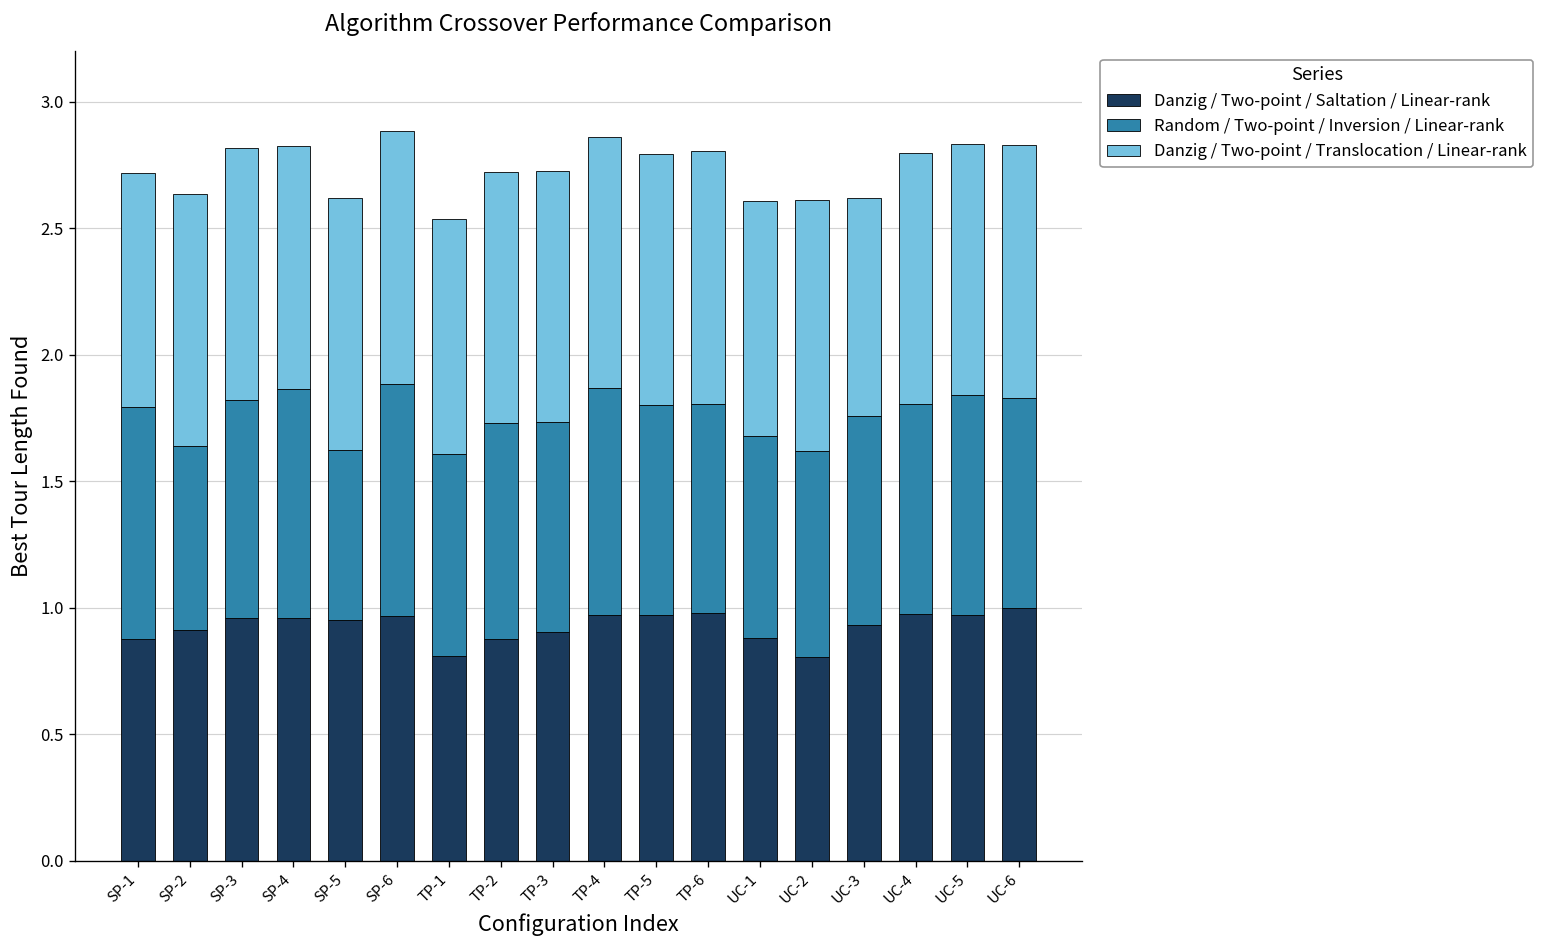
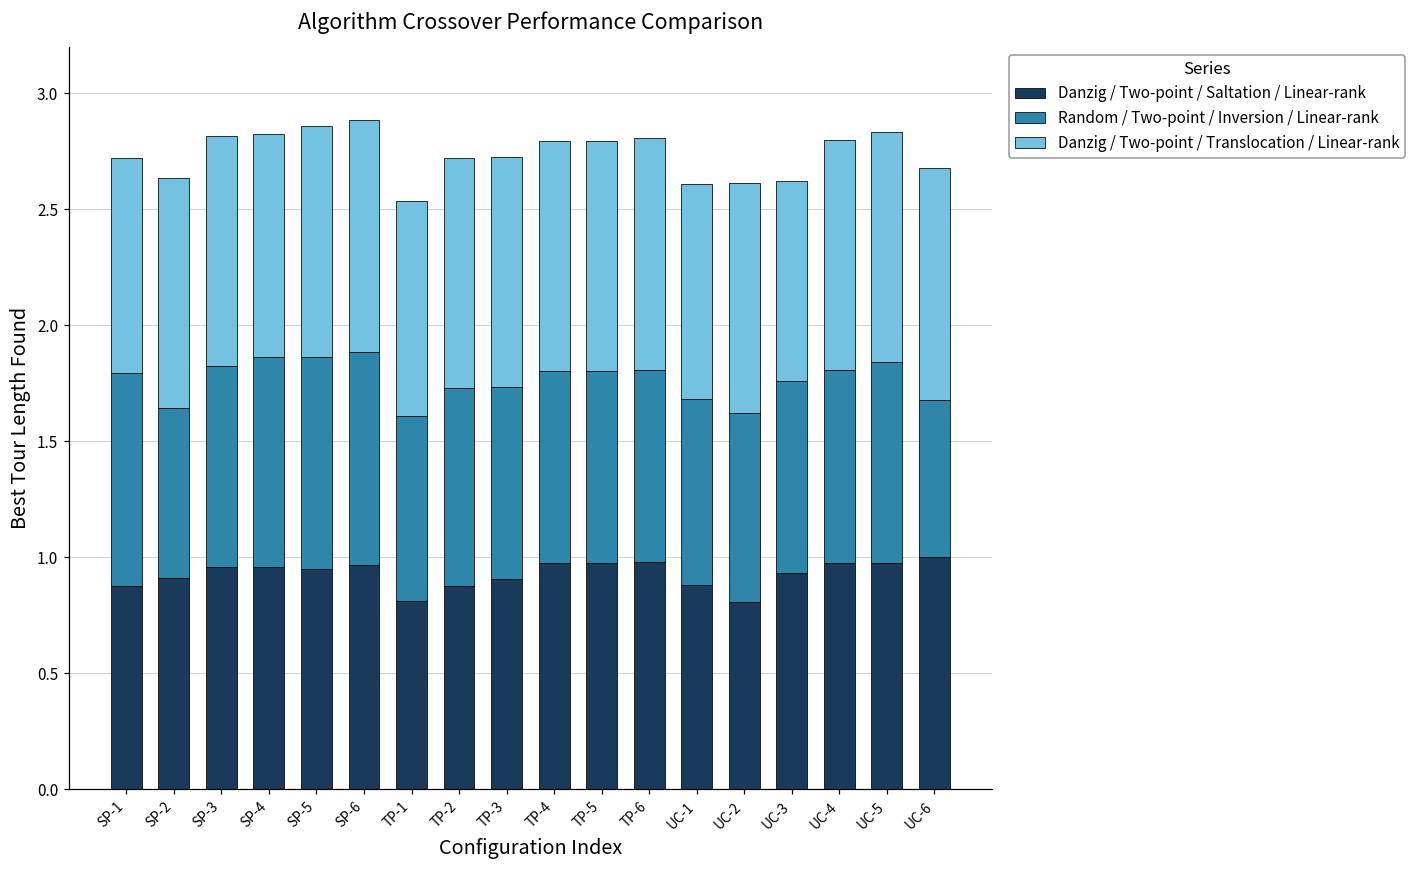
  {
    "Danzig / Two-point / Saltation / Linear-rank": {
      "SP-1": 0.88,
      "SP-2": 0.91,
      "SP-3": 0.96,
      "SP-4": 0.96,
      "SP-5": 0.95,
      "SP-6": 0.97,
      "TP-1": 0.81,
      "TP-2": 0.88,
      "TP-3": 0.91,
      "TP-4": 0.97,
      "TP-5": 0.97,
      "TP-6": 0.98,
      "UC-1": 0.88,
      "UC-2": 0.81,
      "UC-3": 0.93,
      "UC-4": 0.98,
      "UC-5": 0.97,
      "UC-6": 1.00
    },
    "Random / Two-point / Inversion / Linear-rank": {
      "SP-1": 0.92,
      "SP-2": 0.73,
      "SP-3": 0.86,
      "SP-4": 0.91,
-     "SP-5": 0.68,
+     "SP-5": 0.91,
      "SP-6": 0.92,
      "TP-1": 0.80,
      "TP-2": 0.85,
      "TP-3": 0.83,
-     "TP-4": 0.90,
+     "TP-4": 0.83,
      "TP-5": 0.83,
      "TP-6": 0.83,
      "UC-1": 0.80,
      "UC-2": 0.81,
      "UC-3": 0.83,
      "UC-4": 0.83,
      "UC-5": 0.87,
-     "UC-6": 0.83
+     "UC-6": 0.68
    },
    "Danzig / Two-point / Translocation / Linear-rank": {
      "SP-1": 0.93,
      "SP-2": 0.99,
      "SP-3": 0.99,
      "SP-4": 0.96,
      "SP-5": 0.99,
      "SP-6": 1.00,
      "TP-1": 0.93,
      "TP-2": 0.99,
      "TP-3": 0.99,
      "TP-4": 0.99,
      "TP-5": 0.99,
      "TP-6": 1.00,
      "UC-1": 0.93,
      "UC-2": 0.99,
      "UC-3": 0.86,
      "UC-4": 0.99,
      "UC-5": 0.99,
      "UC-6": 1.00
    }
  }
